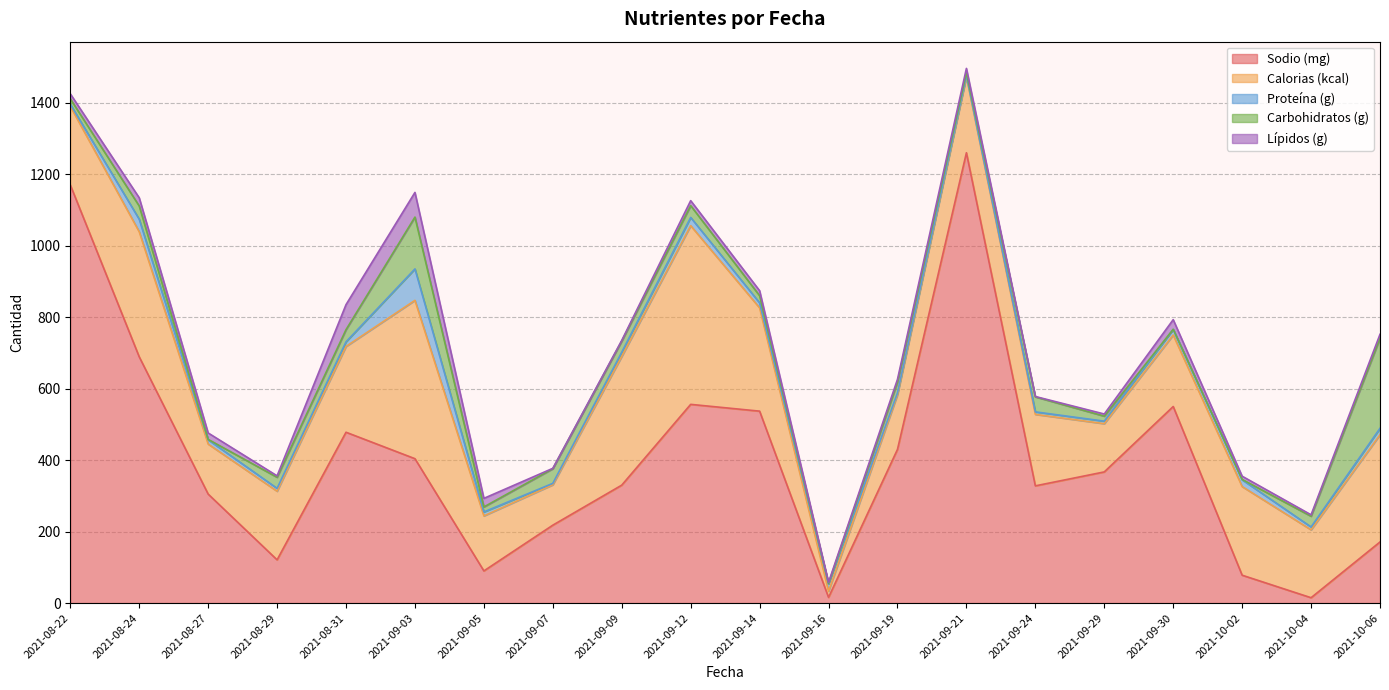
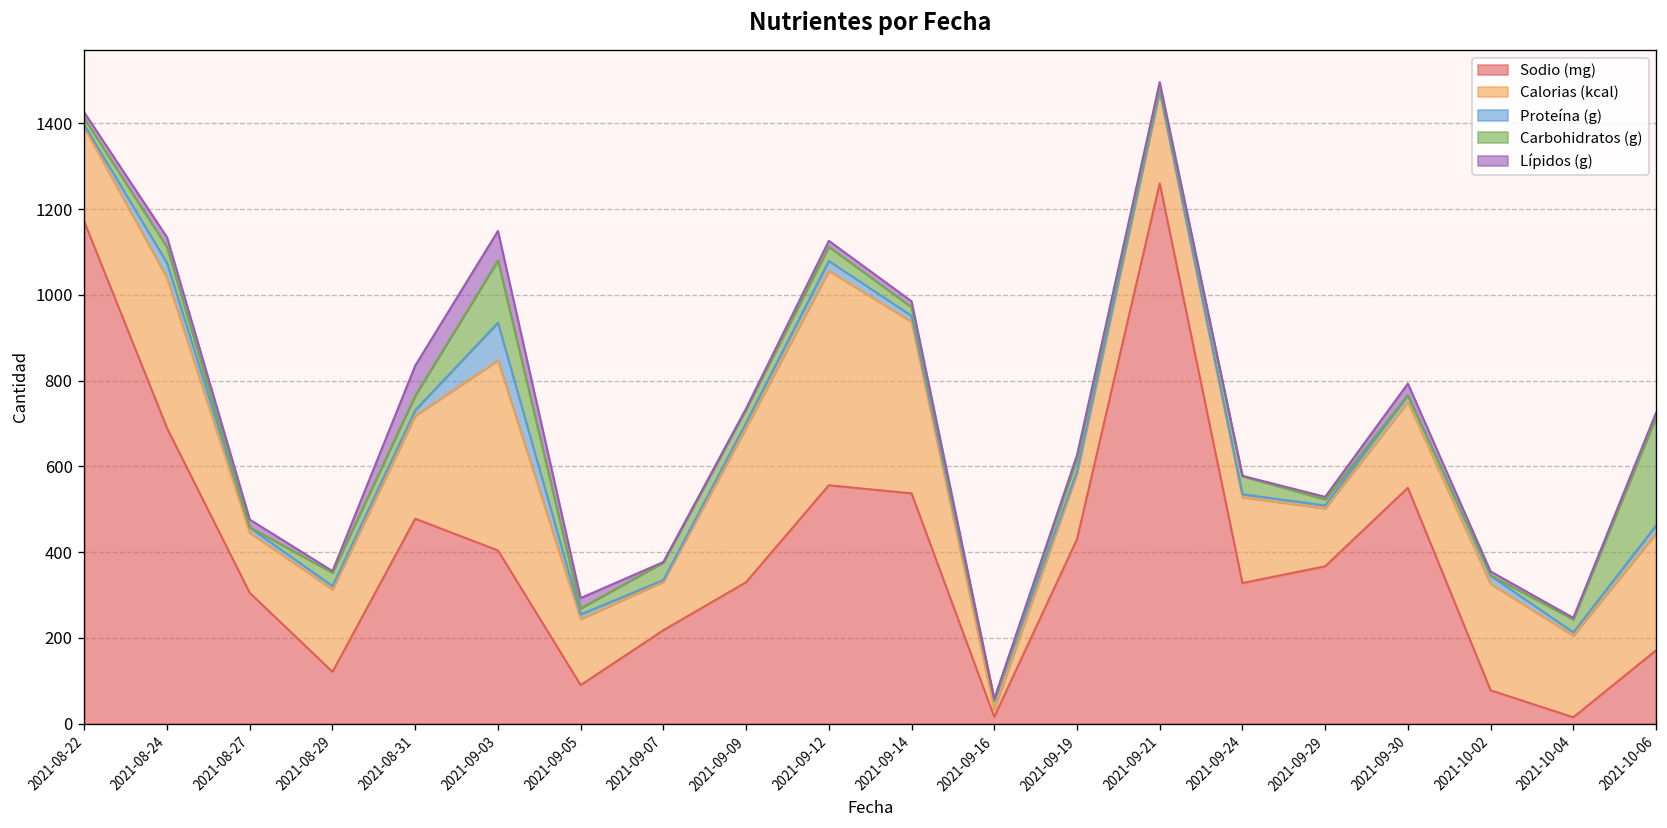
  {
    "Sodio (mg)": {
      "2021-08-22": 1170,
      "2021-08-24": 690,
      "2021-08-27": 310,
      "2021-08-29": 120,
      "2021-08-31": 480,
      "2021-09-03": 400,
      "2021-09-05": 90,
      "2021-09-07": 220,
      "2021-09-09": 330,
      "2021-09-12": 560,
      "2021-09-14": 540,
      "2021-09-16": 20,
      "2021-09-19": 430,
      "2021-09-21": 1260,
      "2021-09-24": 330,
      "2021-09-29": 370,
      "2021-09-30": 550,
      "2021-10-02": 80,
      "2021-10-04": 20,
      "2021-10-06": 170
    },
    "Calorias (kcal)": {
      "2021-08-24": 350,
      "2021-08-27": 140,
      "2021-08-29": 190,
      "2021-08-31": 240,
      "2021-09-03": 440,
      "2021-09-05": 150,
      "2021-09-09": 360,
      "2021-09-12": 500,
-     "2021-09-14": 290,
+     "2021-09-14": 400,
      "2021-09-16": 20,
      "2021-09-30": 200,
      "2021-10-02": 250,
      "2021-10-04": 190,
-     "2021-10-06": 300
+     "2021-10-06": 270
    },
    "Proteína (g)": {
      "2021-08-24": 40,
      "2021-08-29": 10,
      "2021-08-31": 10,
      "2021-09-03": 90,
      "2021-09-05": 10,
      "2021-09-09": 10,
      "2021-09-12": 20,
      "2021-09-14": 10,
      "2021-10-04": 10,
      "2021-10-06": 20
    },
    "Carbohidratos (g)": {
      "2021-08-22": 20,
      "2021-08-24": 40,
      "2021-08-31": 30,
      "2021-09-03": 150,
      "2021-09-05": 10,
      "2021-09-12": 30,
      "2021-09-14": 20,
      "2021-09-19": 30,
      "2021-09-21": 10,
      "2021-10-06": 250
    },
    "Lípidos (g)": {
      "2021-08-22": 10,
      "2021-08-24": 20,
      "2021-08-27": 20,
      "2021-08-31": 70,
      "2021-09-03": 70,
      "2021-09-05": 20,
      "2021-09-12": 10,
      "2021-09-14": 10,
      "2021-09-19": 10,
      "2021-09-21": 10,
      "2021-09-30": 30,
      "2021-10-02": 10,
      "2021-10-06": 10
    }
  }
